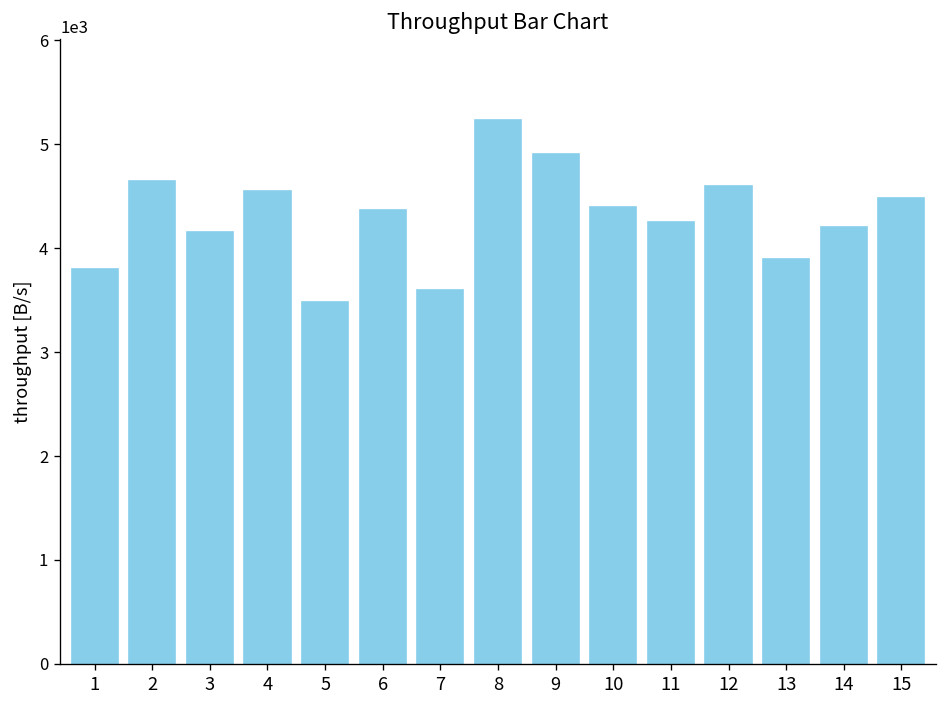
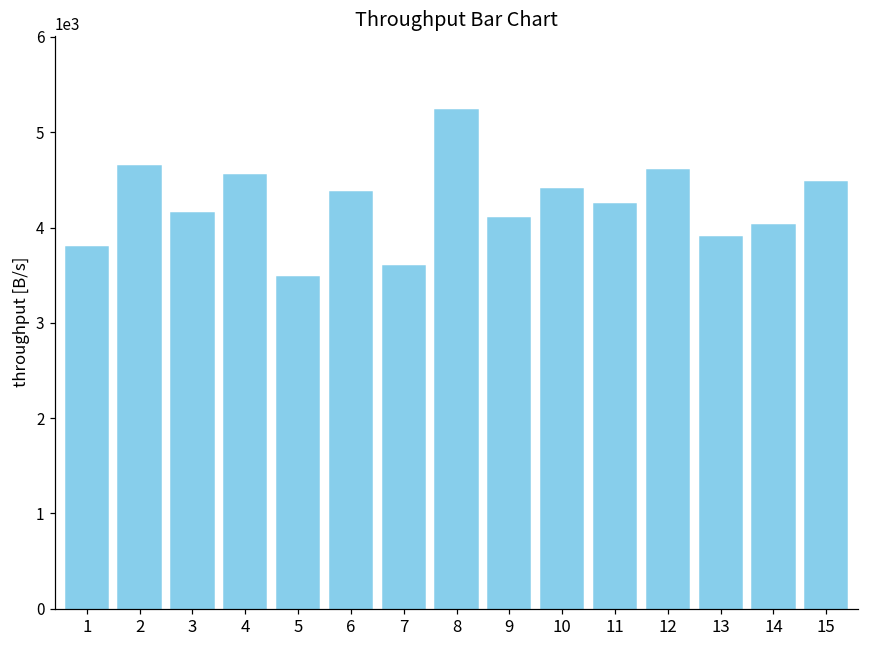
  {
    "1": 3.8,
    "2": 4.7,
    "3": 4.2,
    "4": 4.6,
    "5": 3.5,
    "6": 4.4,
    "7": 3.6,
    "8": 5.2,
-   "9": 4.9,
+   "9": 4.1,
    "10": 4.4,
    "11": 4.3,
    "12": 4.6,
    "13": 3.9,
-   "14": 4.2,
+   "14": 4.0,
    "15": 4.5
  }
